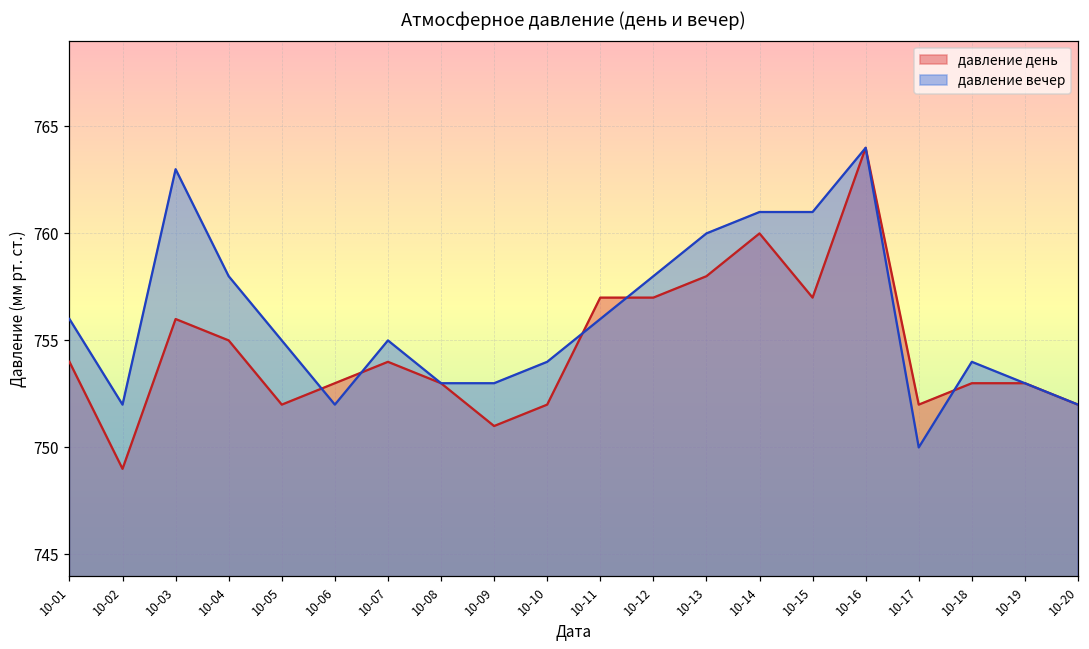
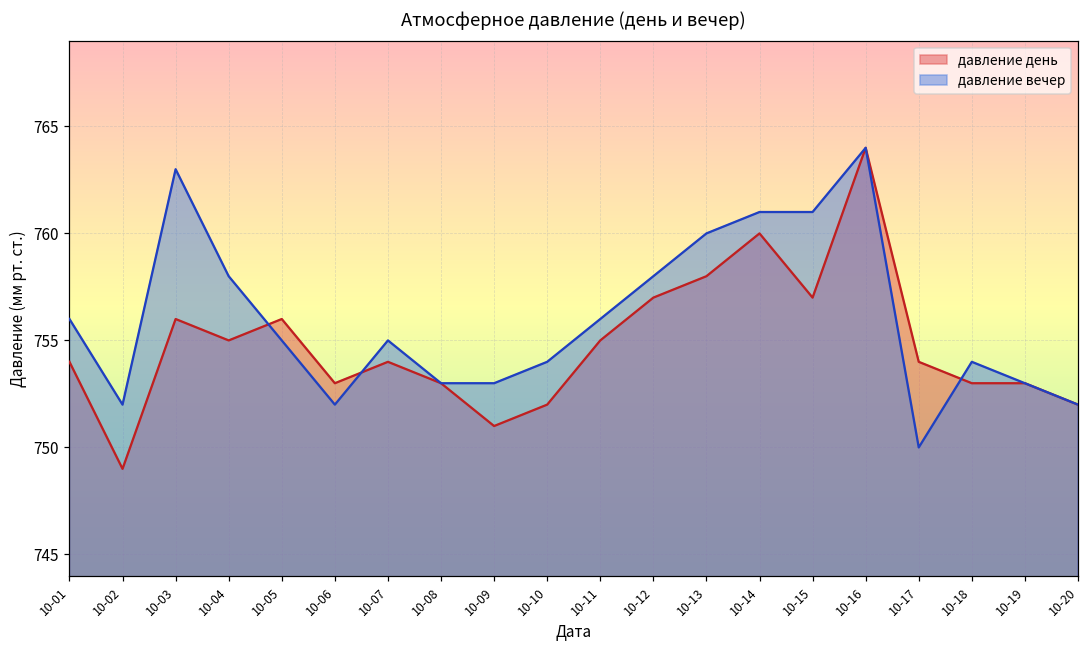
  {
    "давление день": {
      "10-01": 754,
      "10-02": 749,
      "10-03": 756,
      "10-04": 755,
-     "10-05": 752,
+     "10-05": 756,
      "10-06": 753,
      "10-07": 754,
      "10-09": 751,
      "10-10": 752,
-     "10-11": 757,
+     "10-11": 755,
      "10-12": 757,
      "10-13": 758,
      "10-14": 760,
      "10-15": 757,
-     "10-17": 752,
+     "10-17": 754,
      "10-18": 753
    },
    "давление вечер": {
      "10-01": 756,
      "10-02": 752,
      "10-03": 763,
      "10-04": 758,
      "10-05": 755,
      "10-06": 752,
      "10-07": 755,
      "10-09": 753,
      "10-10": 754,
      "10-11": 756,
      "10-12": 758,
      "10-13": 760,
      "10-14": 761,
      "10-15": 761,
      "10-17": 750,
      "10-18": 754
    }
  }
